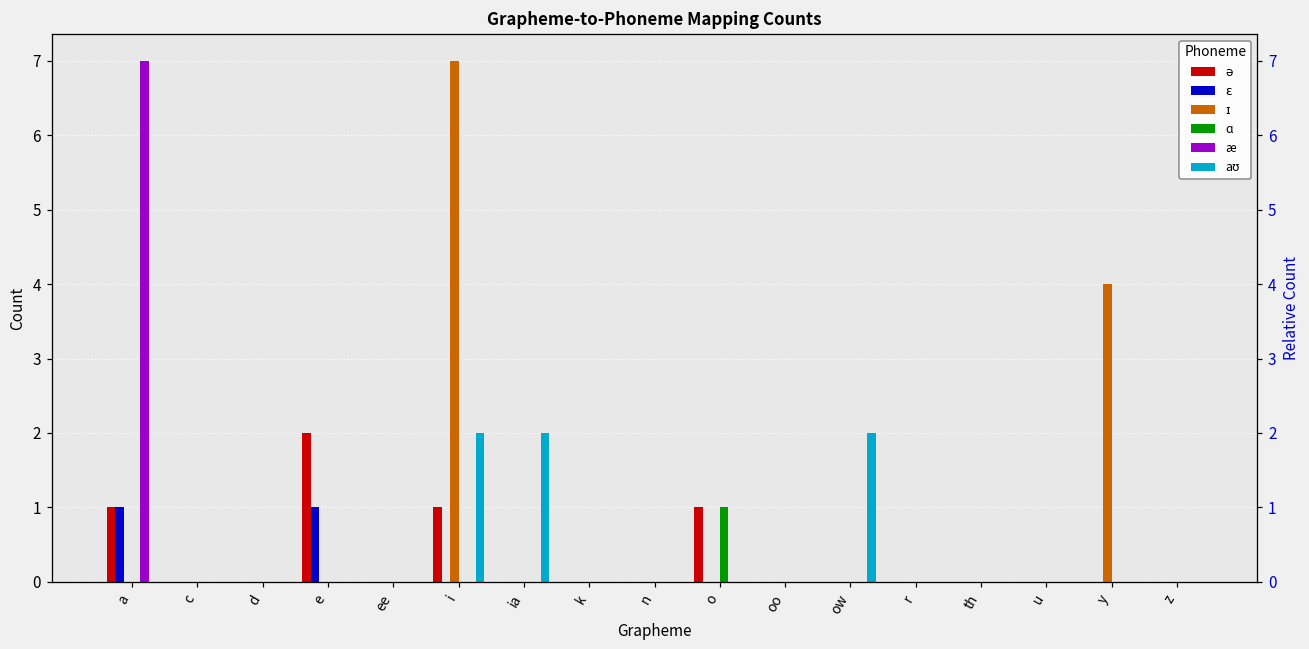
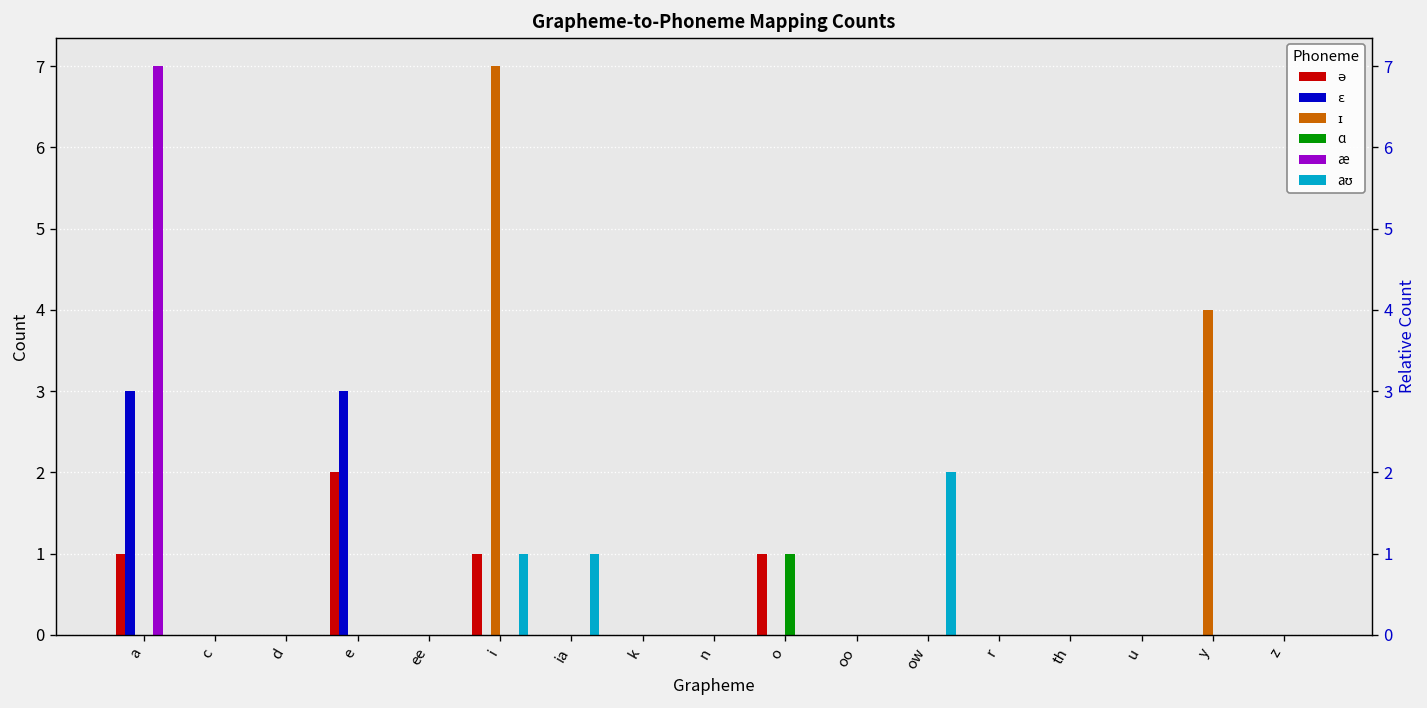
  {
    "ə": {
      "a": 1,
      "c": 0,
      "d": 0,
      "e": 2,
      "ee": 0,
      "i": 1,
      "ia": 0,
      "k": 0,
      "n": 0,
      "o": 1,
      "oo": 0,
      "ow": 0,
      "r": 0,
      "th": 0,
      "u": 0,
      "y": 0,
      "z": 0
    },
    "ɛ": {
-     "a": 1,
+     "a": 3,
      "c": 0,
      "d": 0,
-     "e": 1,
+     "e": 3,
      "ee": 0,
      "i": 0,
      "ia": 0,
      "k": 0,
      "n": 0,
      "o": 0,
      "oo": 0,
      "ow": 0,
      "r": 0,
      "th": 0,
      "u": 0,
      "y": 0,
      "z": 0
    },
    "ɪ": {
      "a": 0,
      "c": 0,
      "d": 0,
      "e": 0,
      "ee": 0,
      "i": 7,
      "ia": 0,
      "k": 0,
      "n": 0,
      "o": 0,
      "oo": 0,
      "ow": 0,
      "r": 0,
      "th": 0,
      "u": 0,
      "y": 4,
      "z": 0
    },
    "ɑ": {
      "a": 0,
      "c": 0,
      "d": 0,
      "e": 0,
      "ee": 0,
      "i": 0,
      "ia": 0,
      "k": 0,
      "n": 0,
      "o": 1,
      "oo": 0,
      "ow": 0,
      "r": 0,
      "th": 0,
      "u": 0,
      "y": 0,
      "z": 0
    },
    "æ": {
      "a": 7,
      "c": 0,
      "d": 0,
      "e": 0,
      "ee": 0,
      "i": 0,
      "ia": 0,
      "k": 0,
      "n": 0,
      "o": 0,
      "oo": 0,
      "ow": 0,
      "r": 0,
      "th": 0,
      "u": 0,
      "y": 0,
      "z": 0
    },
    "aʊ": {
      "a": 0,
      "c": 0,
      "d": 0,
      "e": 0,
      "ee": 0,
-     "i": 2,
-     "ia": 2,
+     "i": 1,
+     "ia": 1,
      "k": 0,
      "n": 0,
      "o": 0,
      "oo": 0,
      "ow": 2,
      "r": 0,
      "th": 0,
      "u": 0,
      "y": 0,
      "z": 0
    }
  }
